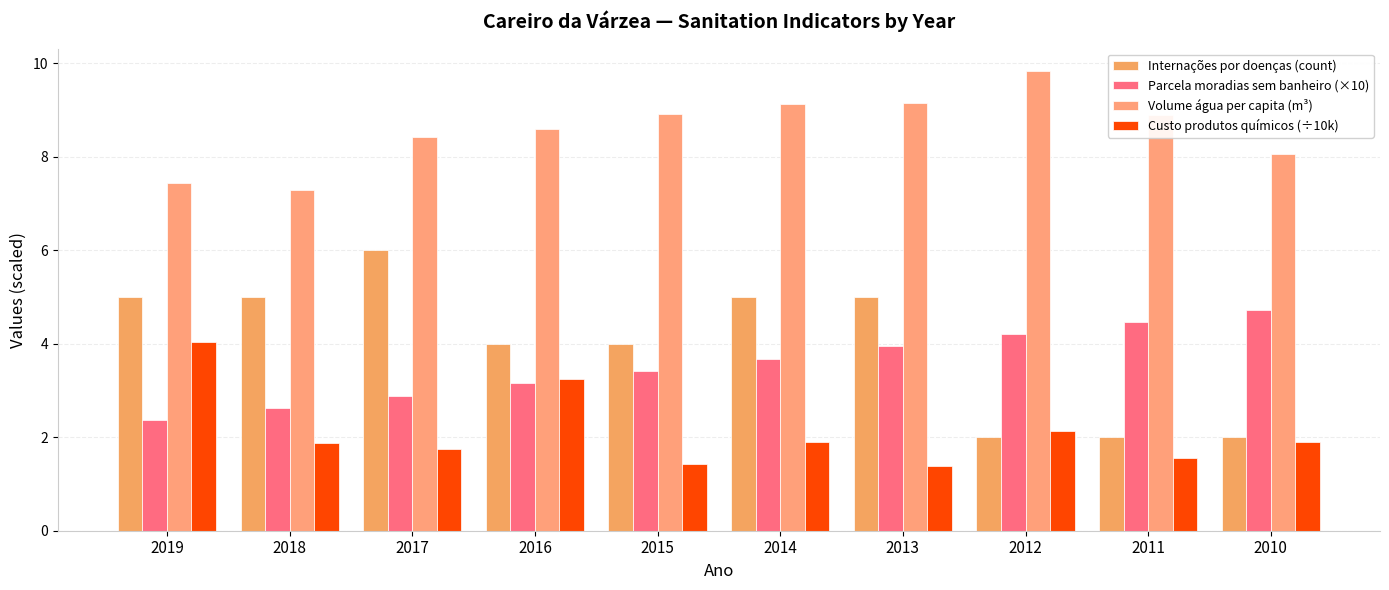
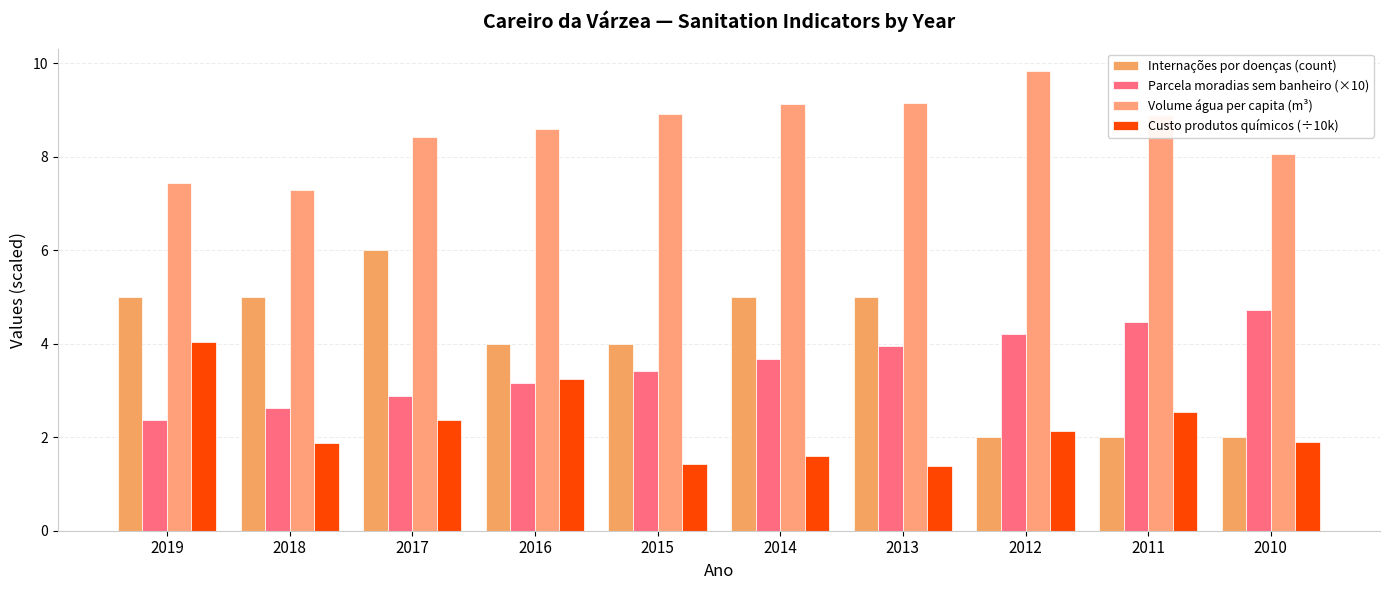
  {
    "Custo produtos químicos (÷10k)": {
      "2019": 4.0,
      "2018": 1.9,
-     "2017": 1.7,
+     "2017": 2.4,
      "2016": 3.2,
      "2015": 1.4,
-     "2014": 1.9,
+     "2014": 1.6,
      "2013": 1.4,
      "2012": 2.1,
-     "2011": 1.6,
+     "2011": 2.5,
      "2010": 1.9
    }
  }
